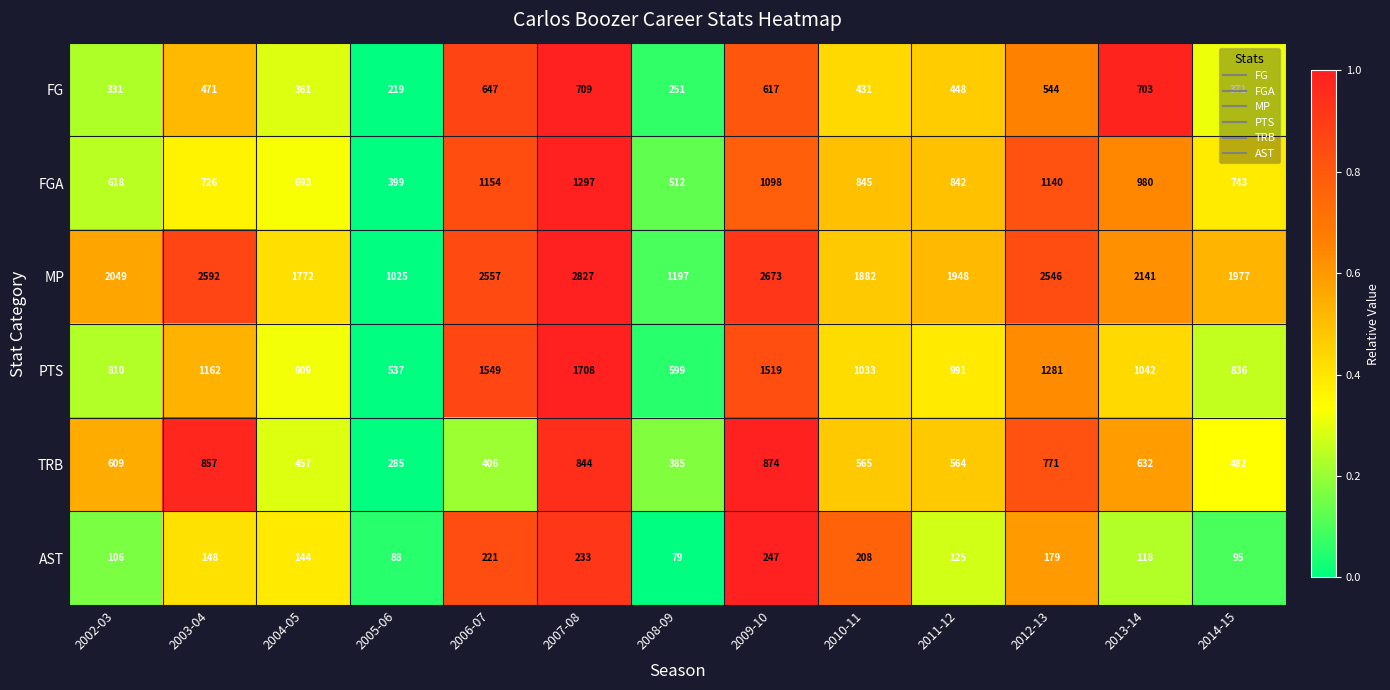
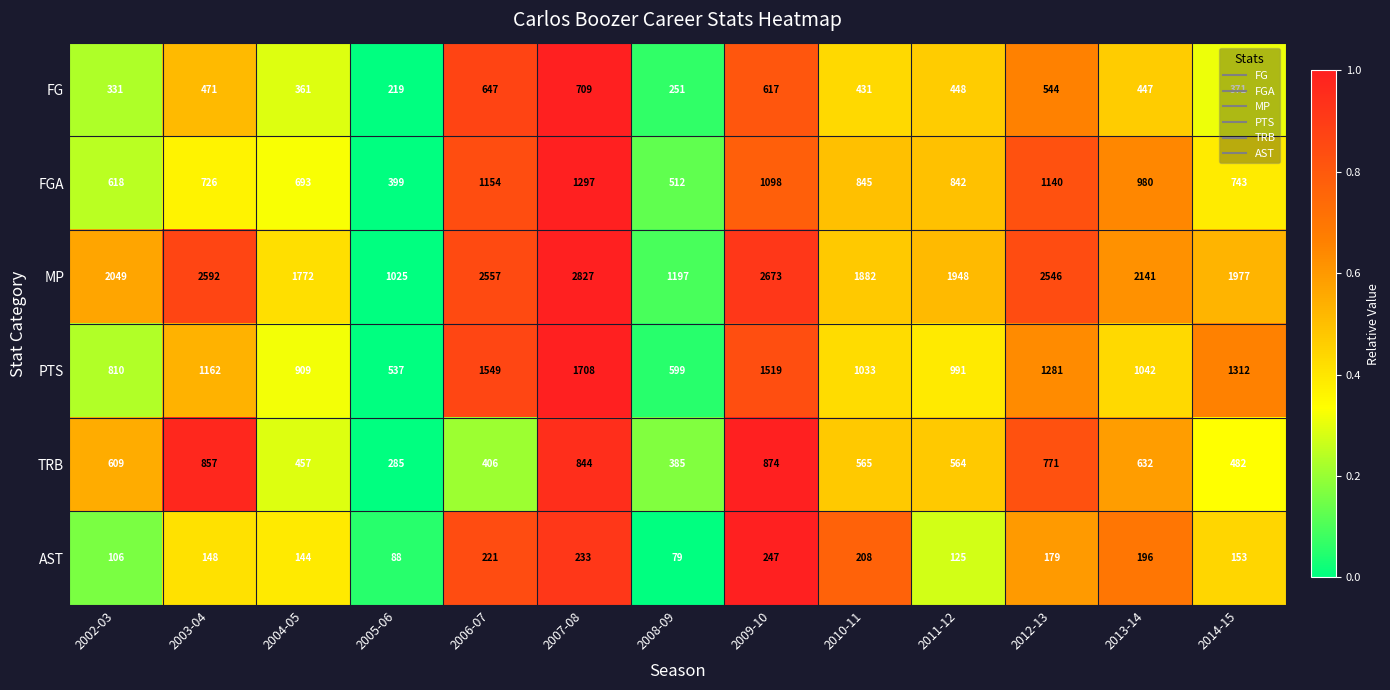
  {
    "FG": {
      "2002-03": 331,
      "2003-04": 471,
      "2004-05": 361,
      "2005-06": 219,
      "2006-07": 647,
      "2007-08": 709,
      "2008-09": 251,
      "2009-10": 617,
      "2010-11": 431,
      "2011-12": 448,
      "2012-13": 544,
-     "2013-14": 703
+     "2013-14": 447
    },
    "FGA": {
      "2002-03": 618,
      "2003-04": 726,
      "2004-05": 693,
      "2005-06": 399,
      "2006-07": 1154,
      "2007-08": 1297,
      "2008-09": 512,
      "2009-10": 1098,
      "2010-11": 845,
      "2011-12": 842,
      "2012-13": 1140,
      "2013-14": 980,
      "2014-15": 743
    },
    "MP": {
      "2002-03": 2049,
      "2003-04": 2592,
      "2004-05": 1772,
      "2005-06": 1025,
      "2006-07": 2557,
      "2007-08": 2827,
      "2008-09": 1197,
      "2009-10": 2673,
      "2010-11": 1882,
      "2011-12": 1948,
      "2012-13": 2546,
      "2013-14": 2141,
      "2014-15": 1977
    },
    "PTS": {
      "2002-03": 810,
      "2003-04": 1162,
      "2004-05": 909,
      "2005-06": 537,
      "2006-07": 1549,
      "2007-08": 1708,
      "2008-09": 599,
      "2009-10": 1519,
      "2010-11": 1033,
      "2011-12": 991,
      "2012-13": 1281,
      "2013-14": 1042,
-     "2014-15": 836
+     "2014-15": 1312
    },
    "TRB": {
      "2002-03": 609,
      "2003-04": 857,
      "2004-05": 457,
      "2005-06": 285,
      "2006-07": 406,
      "2007-08": 844,
      "2008-09": 385,
      "2009-10": 874,
      "2010-11": 565,
      "2011-12": 564,
      "2012-13": 771,
      "2013-14": 632,
      "2014-15": 482
    },
    "AST": {
      "2002-03": 106,
      "2003-04": 148,
      "2004-05": 144,
      "2005-06": 88,
      "2006-07": 221,
      "2007-08": 233,
      "2008-09": 79,
      "2009-10": 247,
      "2010-11": 208,
      "2011-12": 125,
      "2012-13": 179,
-     "2013-14": 118,
-     "2014-15": 95
+     "2013-14": 196,
+     "2014-15": 153
    }
  }
